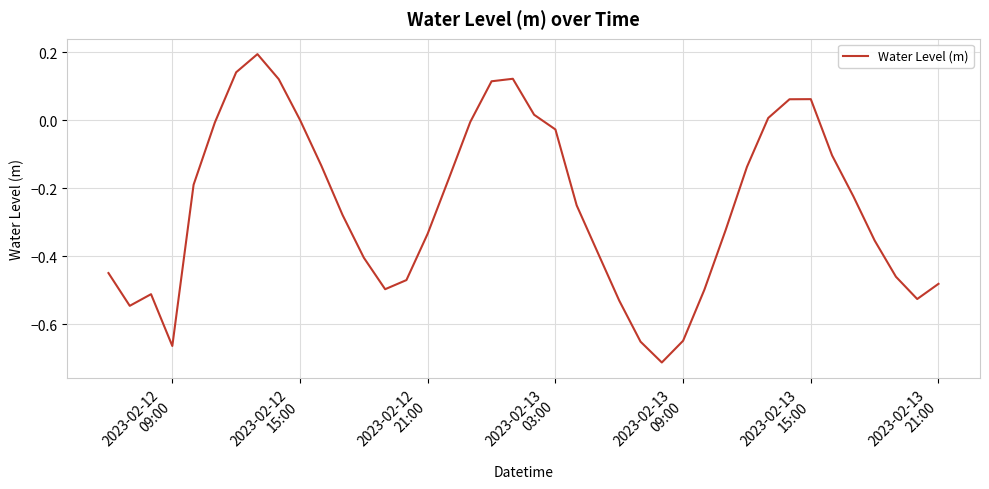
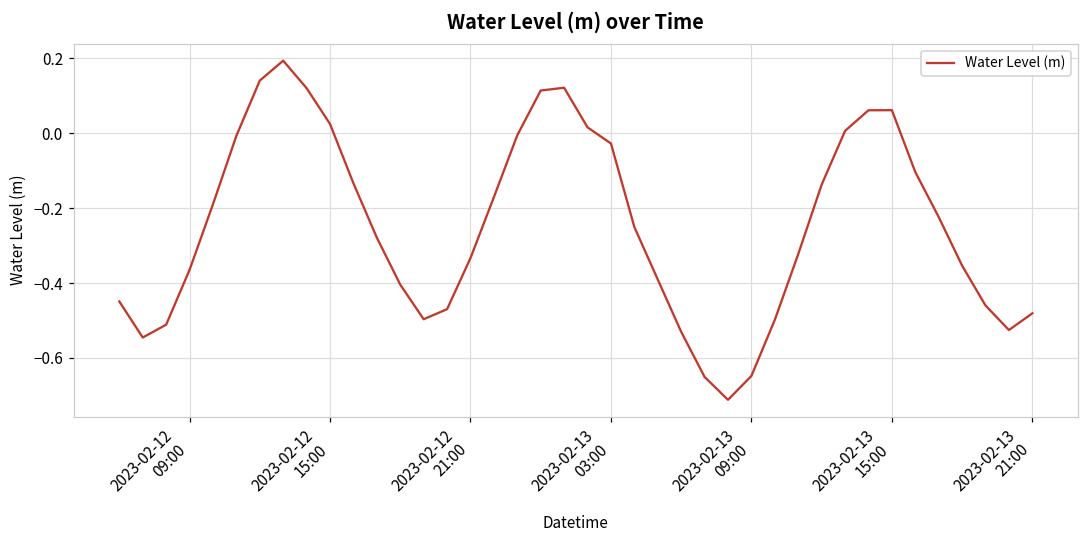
  {
-   "2023-02-12 09:00": -0.66,
-   "2023-02-12 15:00": 0.00,
+   "2023-02-12 09:00": -0.36,
+   "2023-02-12 15:00": 0.03,
    "2023-02-12 21:00": -0.33,
    "2023-02-13 03:00": -0.03,
    "2023-02-13 09:00": -0.65,
    "2023-02-13 15:00": 0.06,
    "2023-02-13 21:00": -0.48
  }
